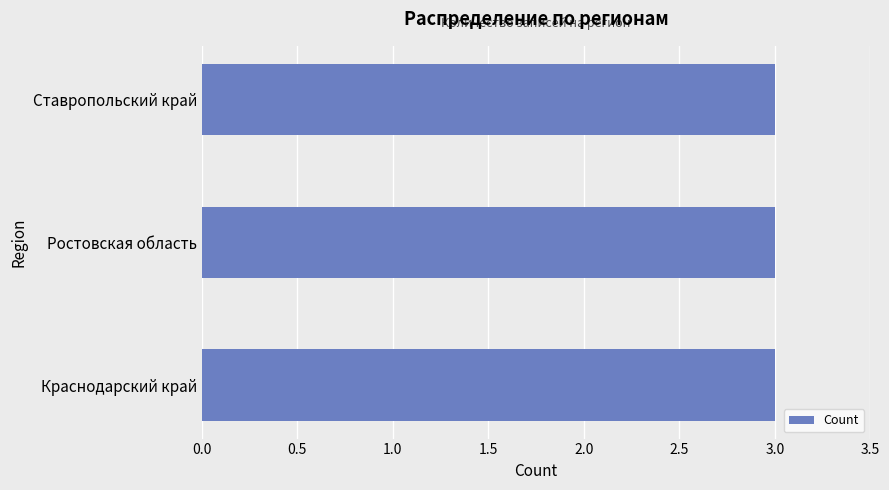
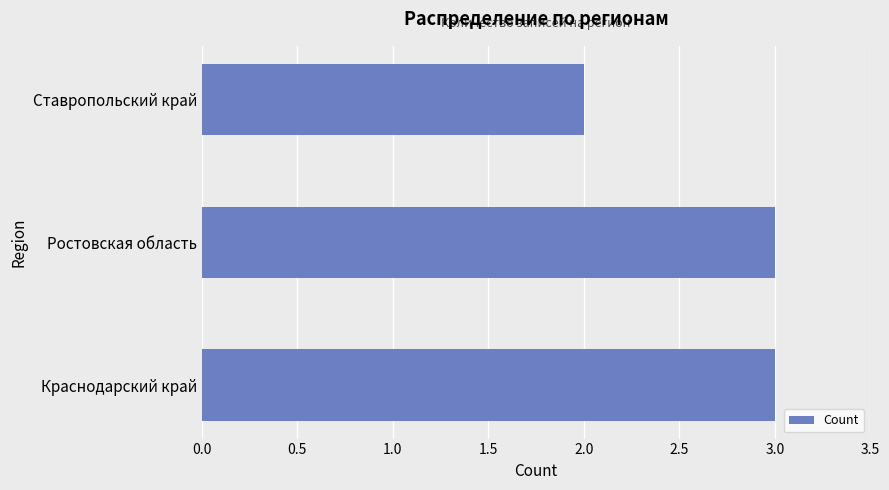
  {
-   "Ставропольский край": 3,
+   "Ставропольский край": 2,
    "Ростовская область": 3,
    "Краснодарский край": 3
  }
